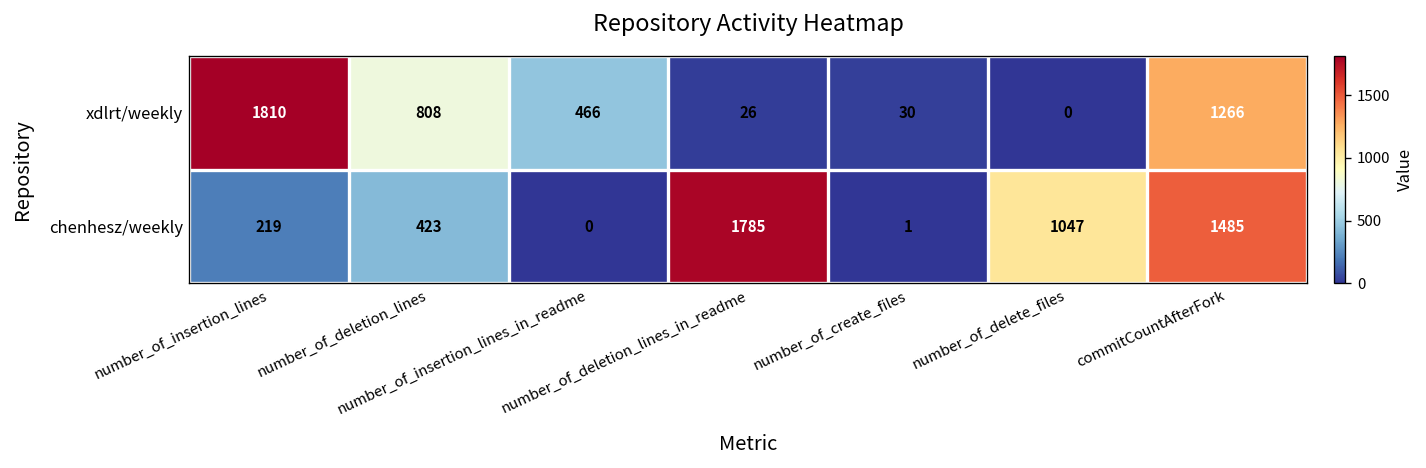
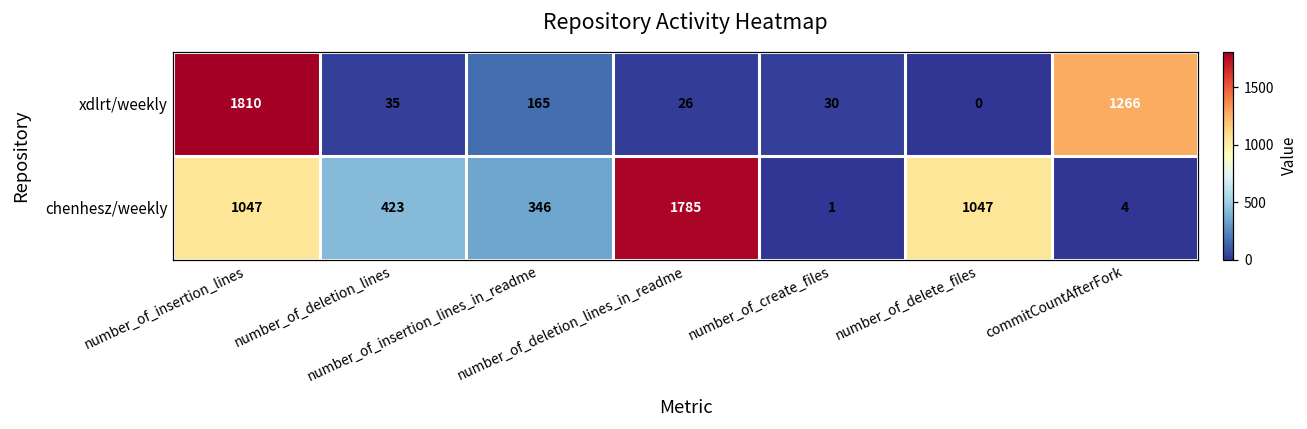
  {
    "xdlrt/weekly": {
      "number_of_insertion_lines": 1810,
-     "number_of_deletion_lines": 808,
-     "number_of_insertion_lines_in_readme": 466,
+     "number_of_deletion_lines": 35,
+     "number_of_insertion_lines_in_readme": 165,
      "number_of_deletion_lines_in_readme": 26,
      "number_of_create_files": 30,
      "number_of_delete_files": 0,
      "commitCountAfterFork": 1266
    },
    "chenhesz/weekly": {
-     "number_of_insertion_lines": 219,
+     "number_of_insertion_lines": 1047,
      "number_of_deletion_lines": 423,
-     "number_of_insertion_lines_in_readme": 0,
+     "number_of_insertion_lines_in_readme": 346,
      "number_of_deletion_lines_in_readme": 1785,
      "number_of_create_files": 1,
      "number_of_delete_files": 1047,
-     "commitCountAfterFork": 1485
+     "commitCountAfterFork": 4
    }
  }
